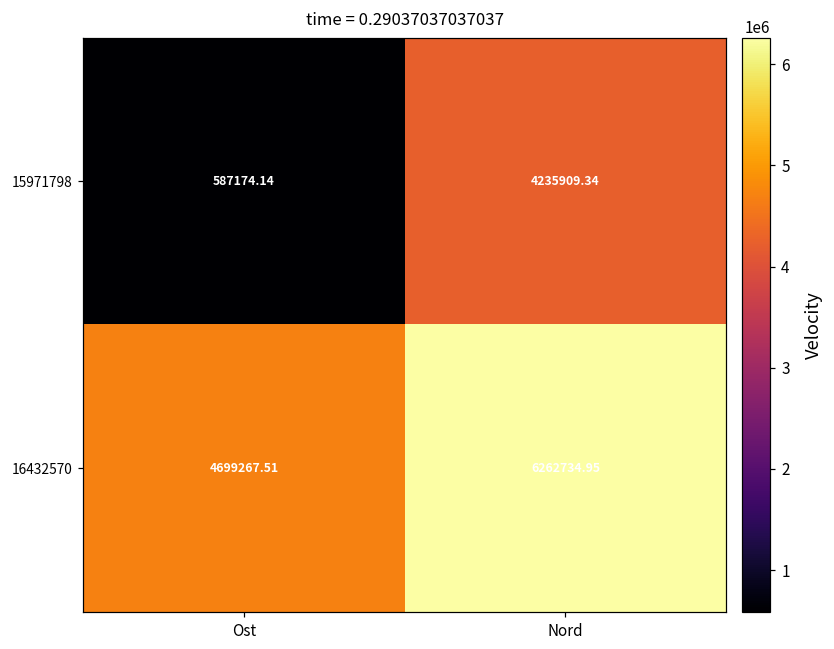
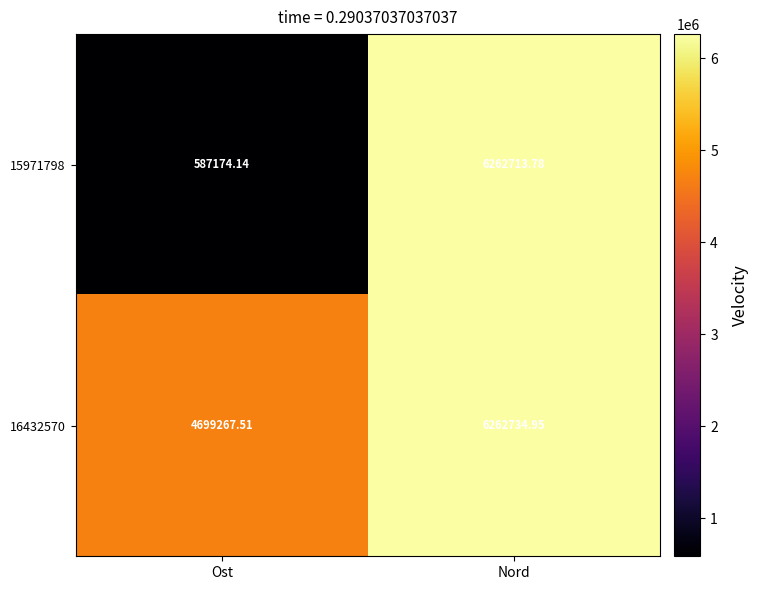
  {
    "15971798": {
      "Ost": 587174.14,
-     "Nord": 4235909.34
+     "Nord": 6262713.78
    },
    "16432570": {
      "Ost": 4699267.51,
      "Nord": 6262734.95
    }
  }
